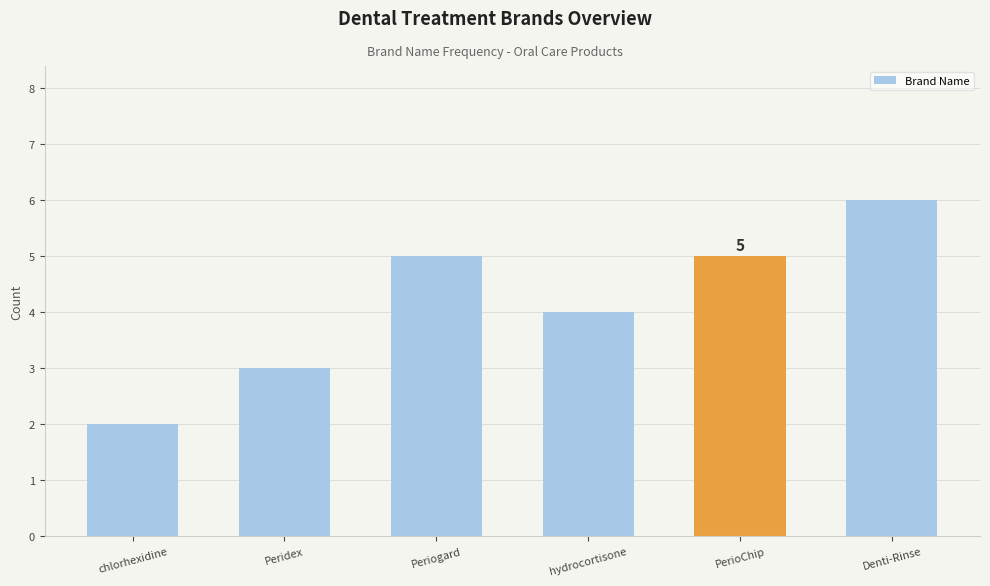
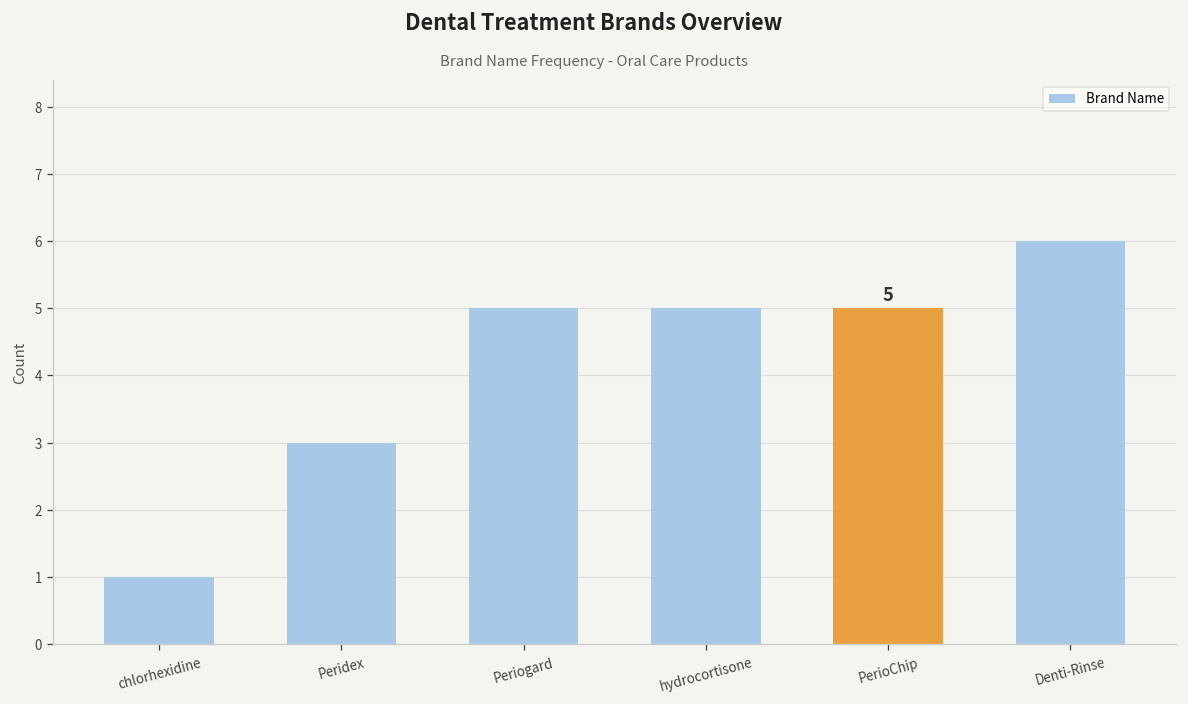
  {
-   "chlorhexidine": 2,
+   "chlorhexidine": 1,
    "Peridex": 3,
    "Periogard": 5,
-   "hydrocortisone": 4,
+   "hydrocortisone": 5,
    "Denti-Rinse": 6
  }
